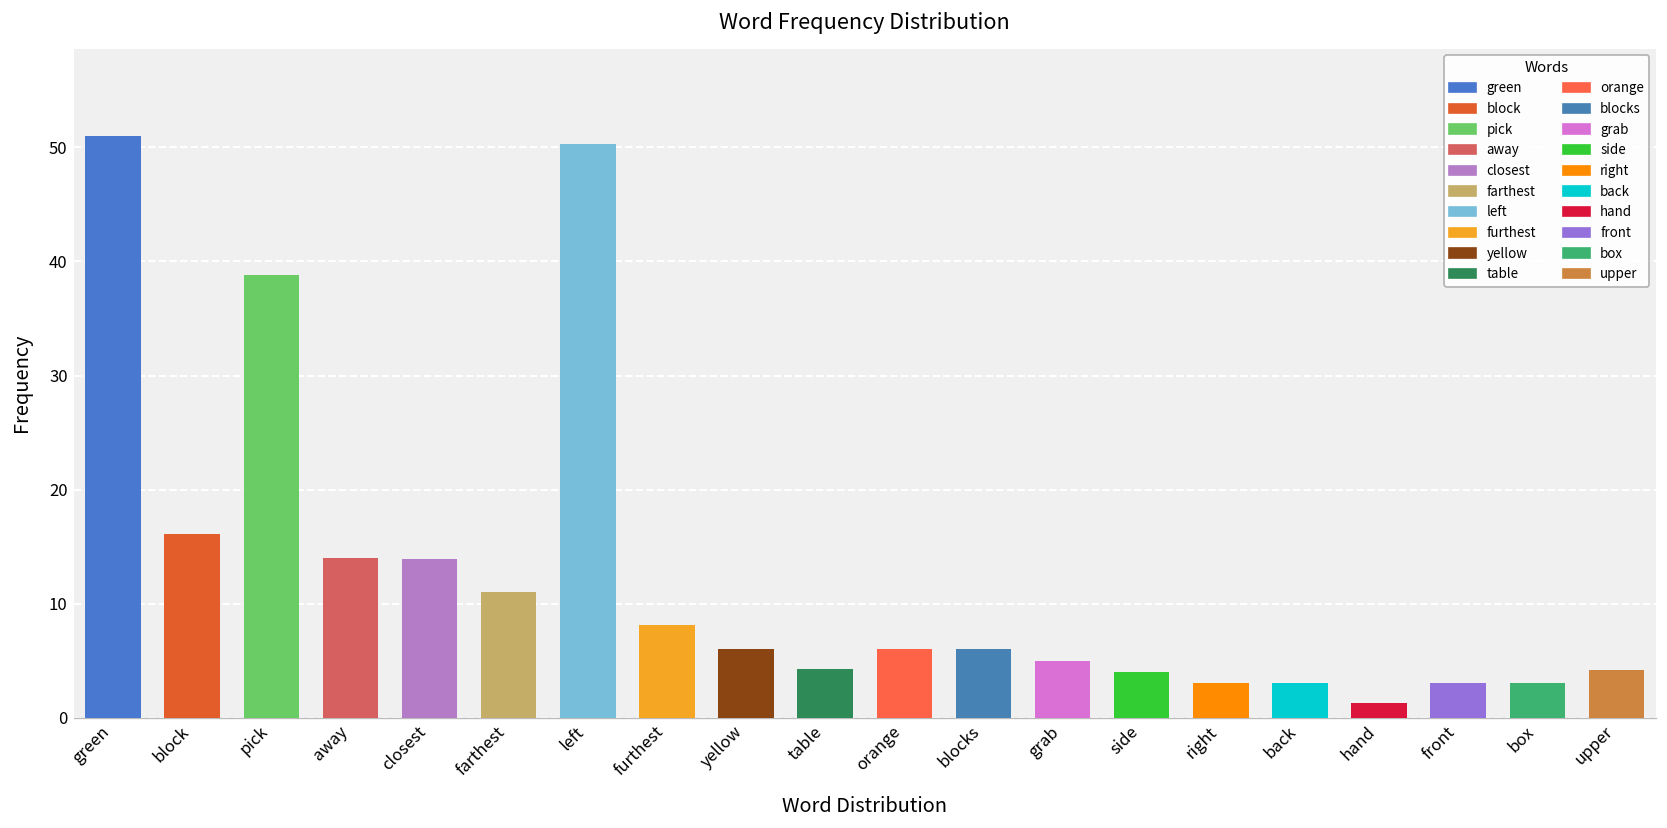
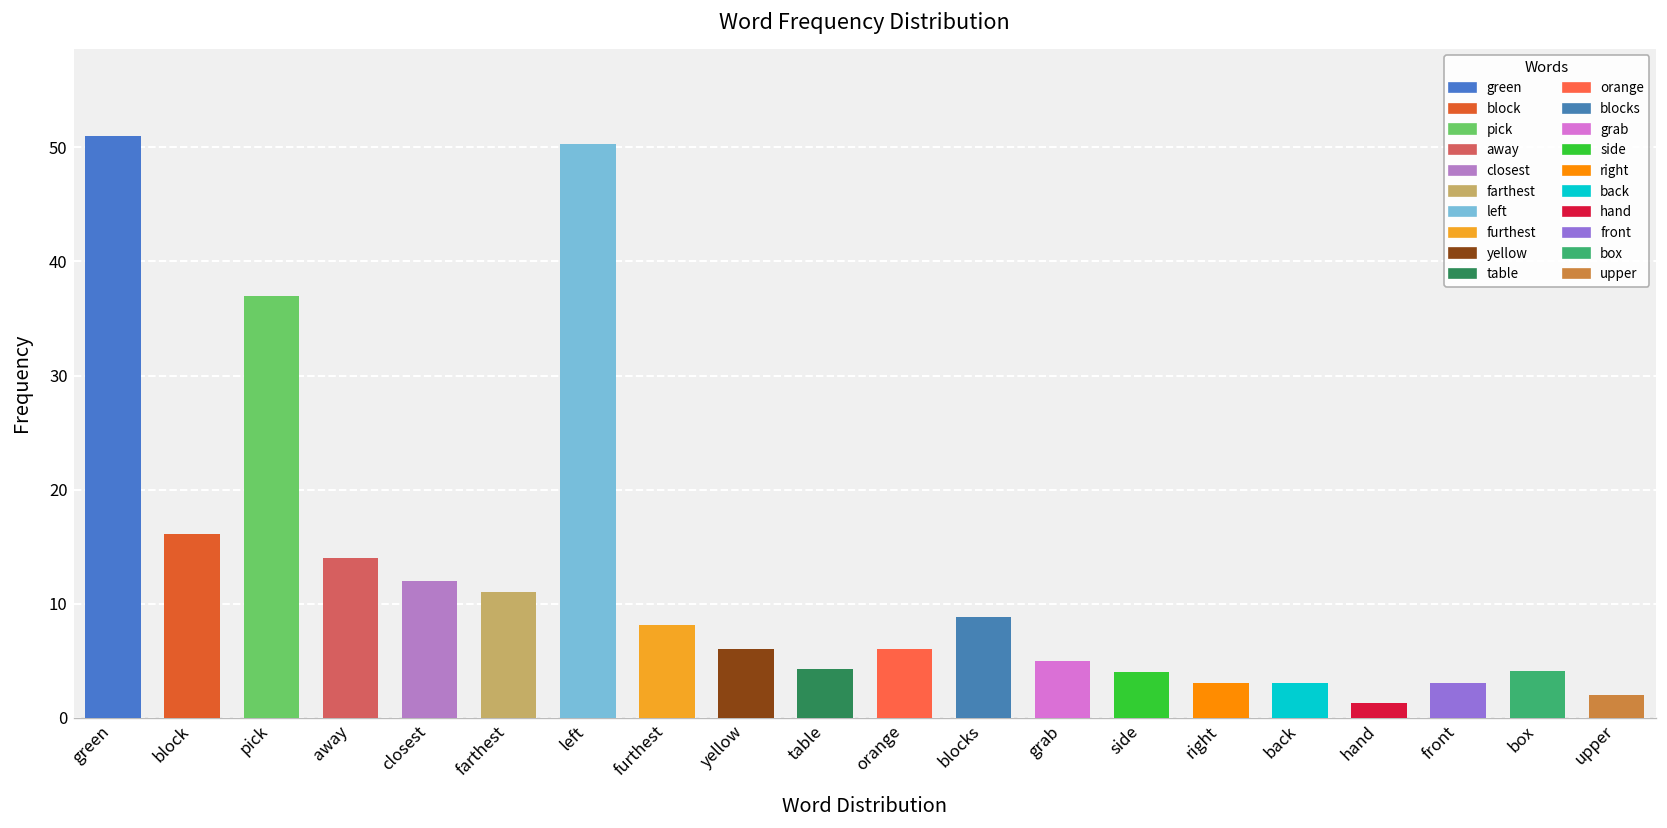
  {
    "green": 51,
    "block": 16,
-   "pick": 39,
+   "pick": 37,
    "away": 14,
-   "closest": 14,
+   "closest": 12,
    "farthest": 11,
    "left": 50,
    "furthest": 8,
    "yellow": 6,
    "table": 4,
    "orange": 6,
-   "blocks": 6,
+   "blocks": 9,
    "grab": 5,
    "side": 4,
    "right": 3,
    "back": 3,
    "hand": 1,
    "front": 3,
-   "box": 3,
-   "upper": 4
+   "box": 4,
+   "upper": 2
  }
